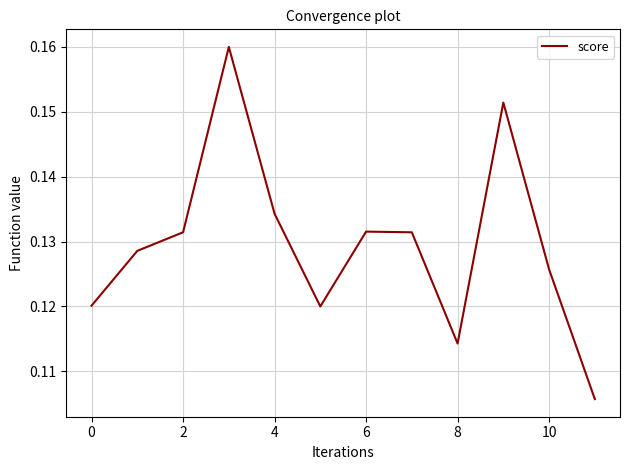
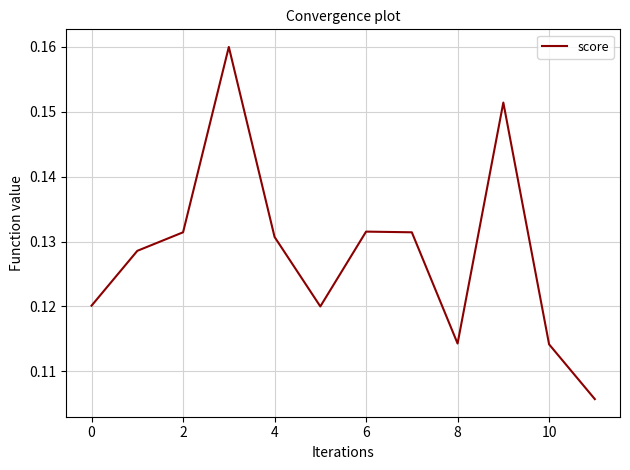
  {
    "0": 0.120,
    "2": 0.131,
-   "4": 0.134,
+   "4": 0.131,
    "6": 0.132,
    "8": 0.114,
-   "10": 0.126
+   "10": 0.114
  }
